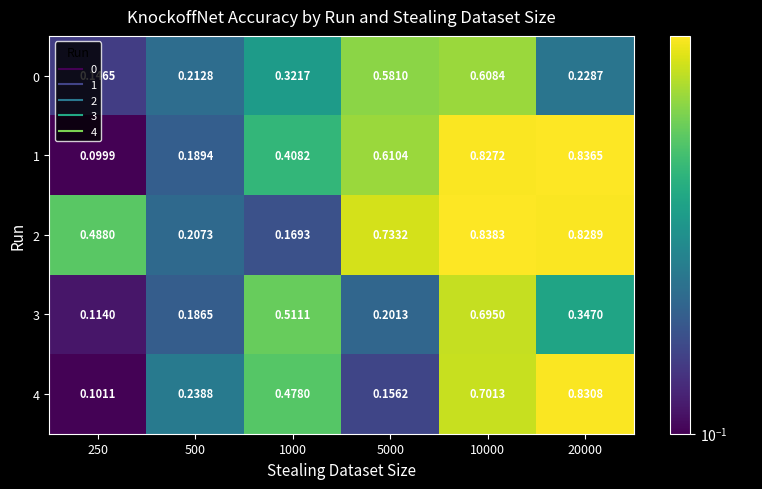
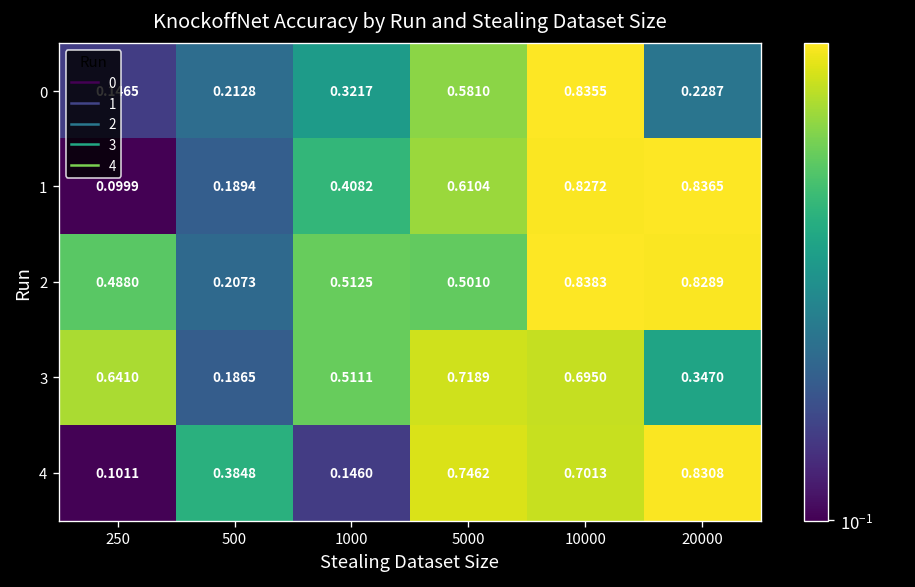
  {
    "0": {
      "500": 0.2128,
      "1000": 0.3217,
      "5000": 0.5810,
-     "10000": 0.6084,
+     "10000": 0.8355,
      "20000": 0.2287
    },
    "1": {
      "250": 0.0999,
      "500": 0.1894,
      "1000": 0.4082,
      "5000": 0.6104,
      "10000": 0.8272,
      "20000": 0.8365
    },
    "2": {
      "250": 0.4880,
      "500": 0.2073,
-     "1000": 0.1693,
-     "5000": 0.7332,
+     "1000": 0.5125,
+     "5000": 0.5010,
      "10000": 0.8383,
      "20000": 0.8289
    },
    "3": {
-     "250": 0.1140,
+     "250": 0.6410,
      "500": 0.1865,
      "1000": 0.5111,
-     "5000": 0.2013,
+     "5000": 0.7189,
      "10000": 0.6950,
      "20000": 0.3470
    },
    "4": {
      "250": 0.1011,
-     "500": 0.2388,
-     "1000": 0.4780,
-     "5000": 0.1562,
+     "500": 0.3848,
+     "1000": 0.1460,
+     "5000": 0.7462,
      "10000": 0.7013,
      "20000": 0.8308
    }
  }
